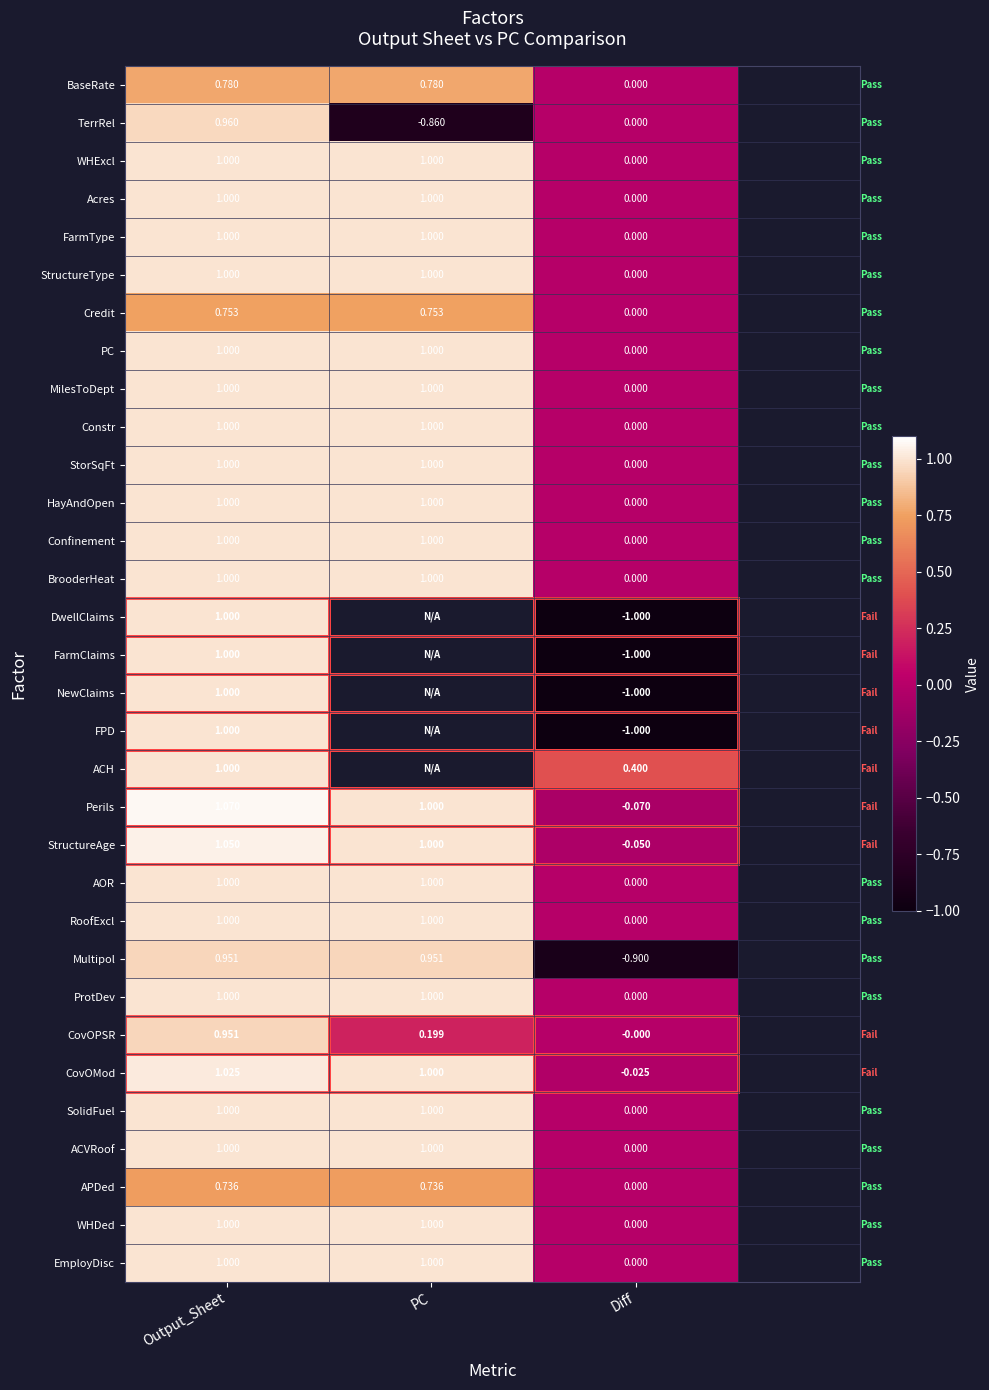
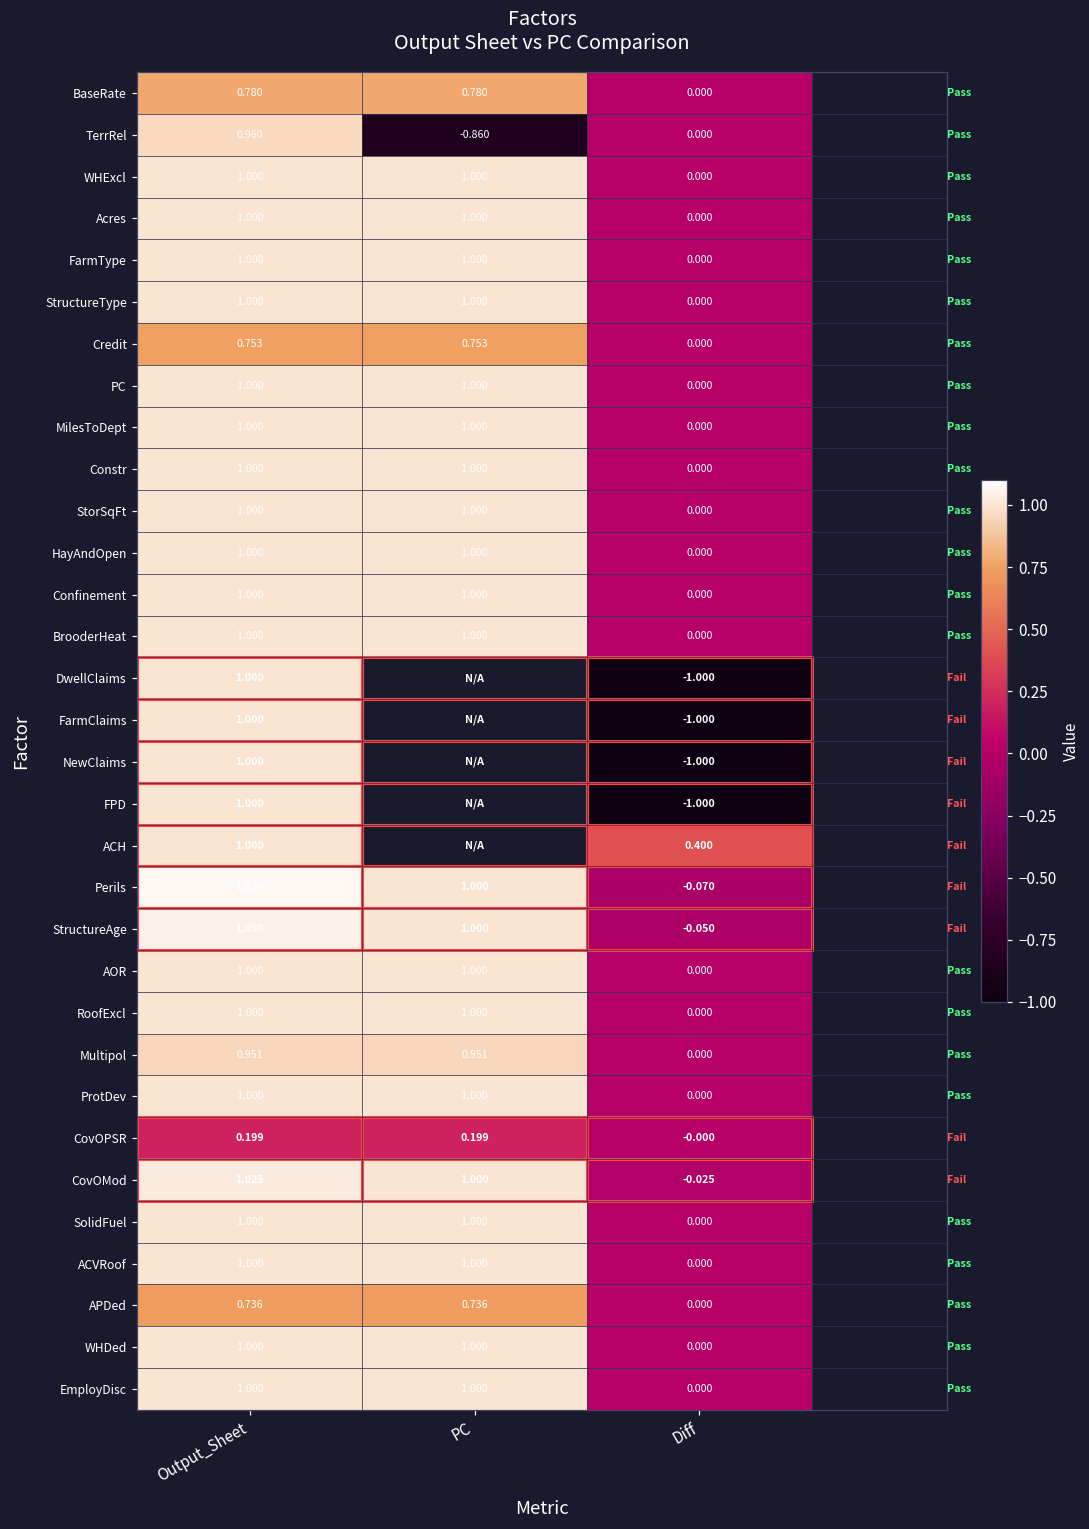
  {
    "BaseRate": {
      "Output_Sheet": 0.780,
      "PC": 0.780,
      "Diff": 0.000
    },
    "TerrRel": {
      "Output_Sheet": 0.960,
      "PC": -0.860,
      "Diff": 0.000
    },
    "WHExcl": {
      "Diff": 0.000
    },
    "Acres": {
      "Diff": 0.000
    },
    "FarmType": {
      "Diff": 0.000
    },
    "StructureType": {
      "Diff": 0.000
    },
    "Credit": {
      "Output_Sheet": 0.753,
      "PC": 0.753,
      "Diff": 0.000
    },
    "PC": {
      "Diff": 0.000
    },
    "MilesToDept": {
      "Diff": 0.000
    },
    "Constr": {
      "Diff": 0.000
    },
    "StorSqFt": {
      "Diff": 0.000
    },
    "HayAndOpen": {
      "Diff": 0.000
    },
    "Confinement": {
      "Diff": 0.000
    },
    "BrooderHeat": {
      "Diff": 0.000
    },
    "DwellClaims": {
      "Diff": -1.000
    },
    "FarmClaims": {
      "Diff": -1.000
    },
    "NewClaims": {
      "Diff": -1.000
    },
    "FPD": {
      "Diff": -1.000
    },
    "ACH": {
      "Diff": 0.400
    },
    "Perils": {
      "Diff": -0.070
    },
    "StructureAge": {
      "Diff": -0.050
    },
    "AOR": {
      "Diff": 0.000
    },
    "RoofExcl": {
      "Diff": 0.000
    },
    "Multipol": {
      "Output_Sheet": 0.951,
      "PC": 0.951,
-     "Diff": -0.900
+     "Diff": 0.000
    },
    "ProtDev": {
      "Diff": 0.000
    },
    "CovOPSR": {
-     "Output_Sheet": 0.951,
+     "Output_Sheet": 0.199,
      "PC": 0.199,
      "Diff": -0.000
    },
    "CovOMod": {
      "Diff": -0.025
    },
    "SolidFuel": {
      "Diff": 0.000
    },
    "ACVRoof": {
      "Diff": 0.000
    },
    "APDed": {
      "Output_Sheet": 0.736,
      "PC": 0.736,
      "Diff": 0.000
    },
    "WHDed": {
      "Diff": 0.000
    },
    "EmployDisc": {
      "Diff": 0.000
    }
  }
